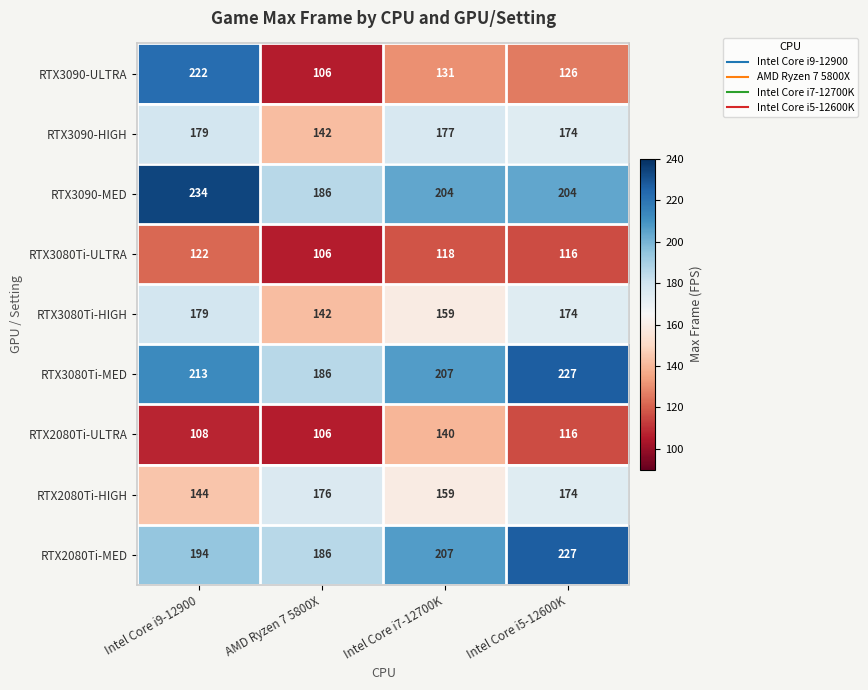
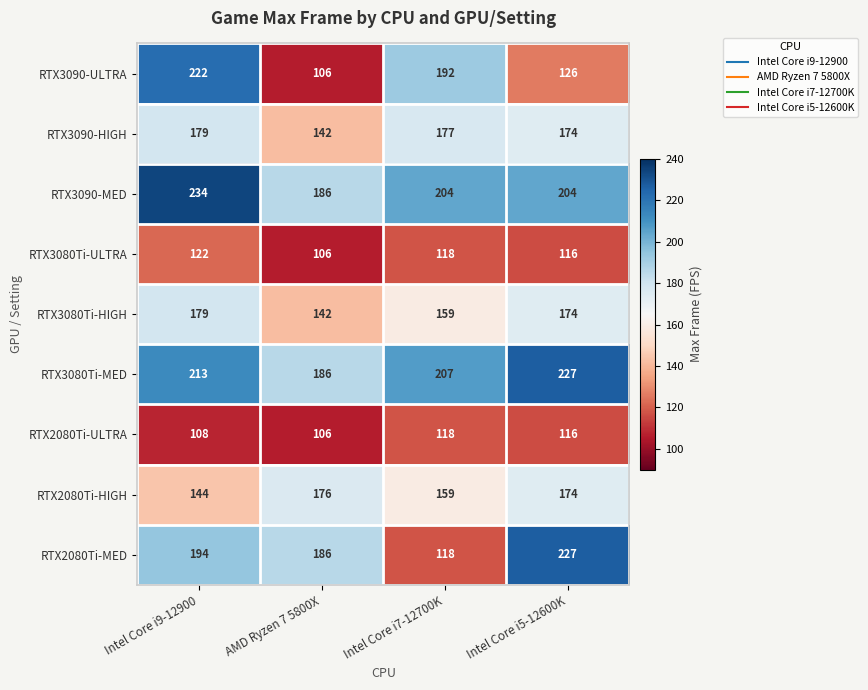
  {
    "RTX3090-ULTRA": {
      "Intel Core i9-12900": 222,
      "AMD Ryzen 7 5800X": 106,
-     "Intel Core i7-12700K": 131,
+     "Intel Core i7-12700K": 192,
      "Intel Core i5-12600K": 126
    },
    "RTX3090-HIGH": {
      "Intel Core i9-12900": 179,
      "AMD Ryzen 7 5800X": 142,
      "Intel Core i7-12700K": 177,
      "Intel Core i5-12600K": 174
    },
    "RTX3090-MED": {
      "Intel Core i9-12900": 234,
      "AMD Ryzen 7 5800X": 186,
      "Intel Core i7-12700K": 204,
      "Intel Core i5-12600K": 204
    },
    "RTX3080Ti-ULTRA": {
      "Intel Core i9-12900": 122,
      "AMD Ryzen 7 5800X": 106,
      "Intel Core i7-12700K": 118,
      "Intel Core i5-12600K": 116
    },
    "RTX3080Ti-HIGH": {
      "Intel Core i9-12900": 179,
      "AMD Ryzen 7 5800X": 142,
      "Intel Core i7-12700K": 159,
      "Intel Core i5-12600K": 174
    },
    "RTX3080Ti-MED": {
      "Intel Core i9-12900": 213,
      "AMD Ryzen 7 5800X": 186,
      "Intel Core i7-12700K": 207,
      "Intel Core i5-12600K": 227
    },
    "RTX2080Ti-ULTRA": {
      "Intel Core i9-12900": 108,
      "AMD Ryzen 7 5800X": 106,
-     "Intel Core i7-12700K": 140,
+     "Intel Core i7-12700K": 118,
      "Intel Core i5-12600K": 116
    },
    "RTX2080Ti-HIGH": {
      "Intel Core i9-12900": 144,
      "AMD Ryzen 7 5800X": 176,
      "Intel Core i7-12700K": 159,
      "Intel Core i5-12600K": 174
    },
    "RTX2080Ti-MED": {
      "Intel Core i9-12900": 194,
      "AMD Ryzen 7 5800X": 186,
-     "Intel Core i7-12700K": 207,
+     "Intel Core i7-12700K": 118,
      "Intel Core i5-12600K": 227
    }
  }
